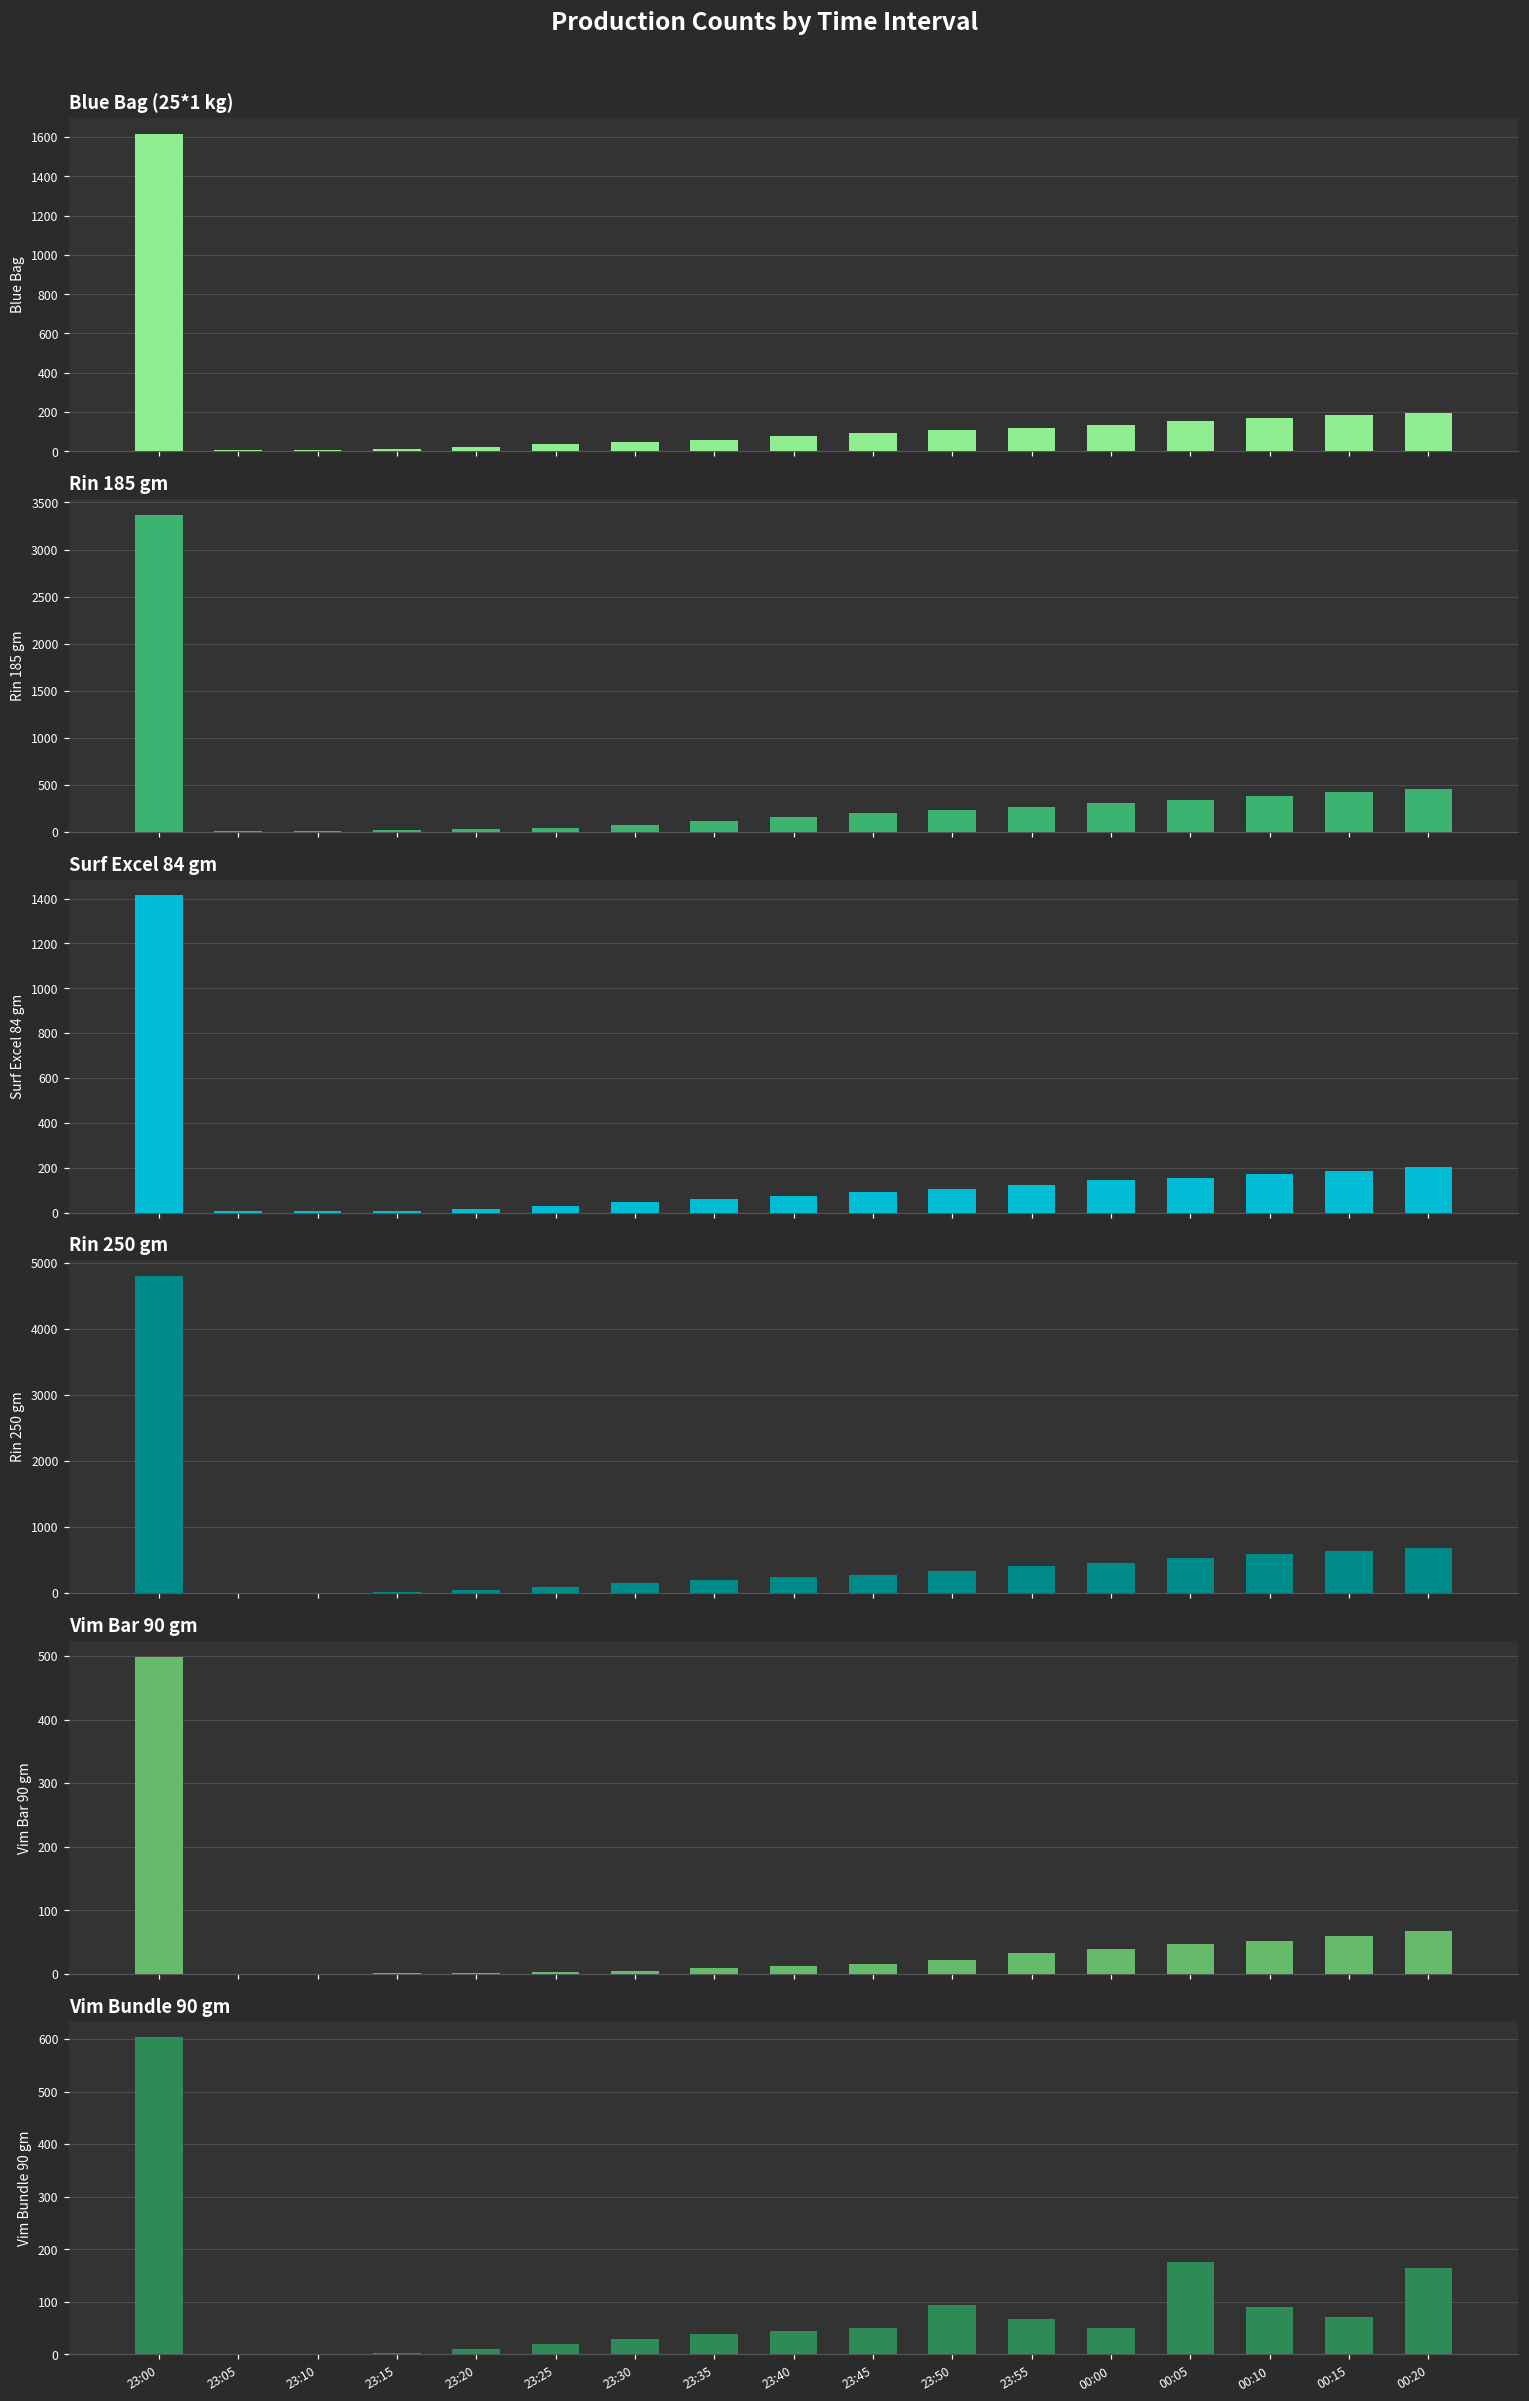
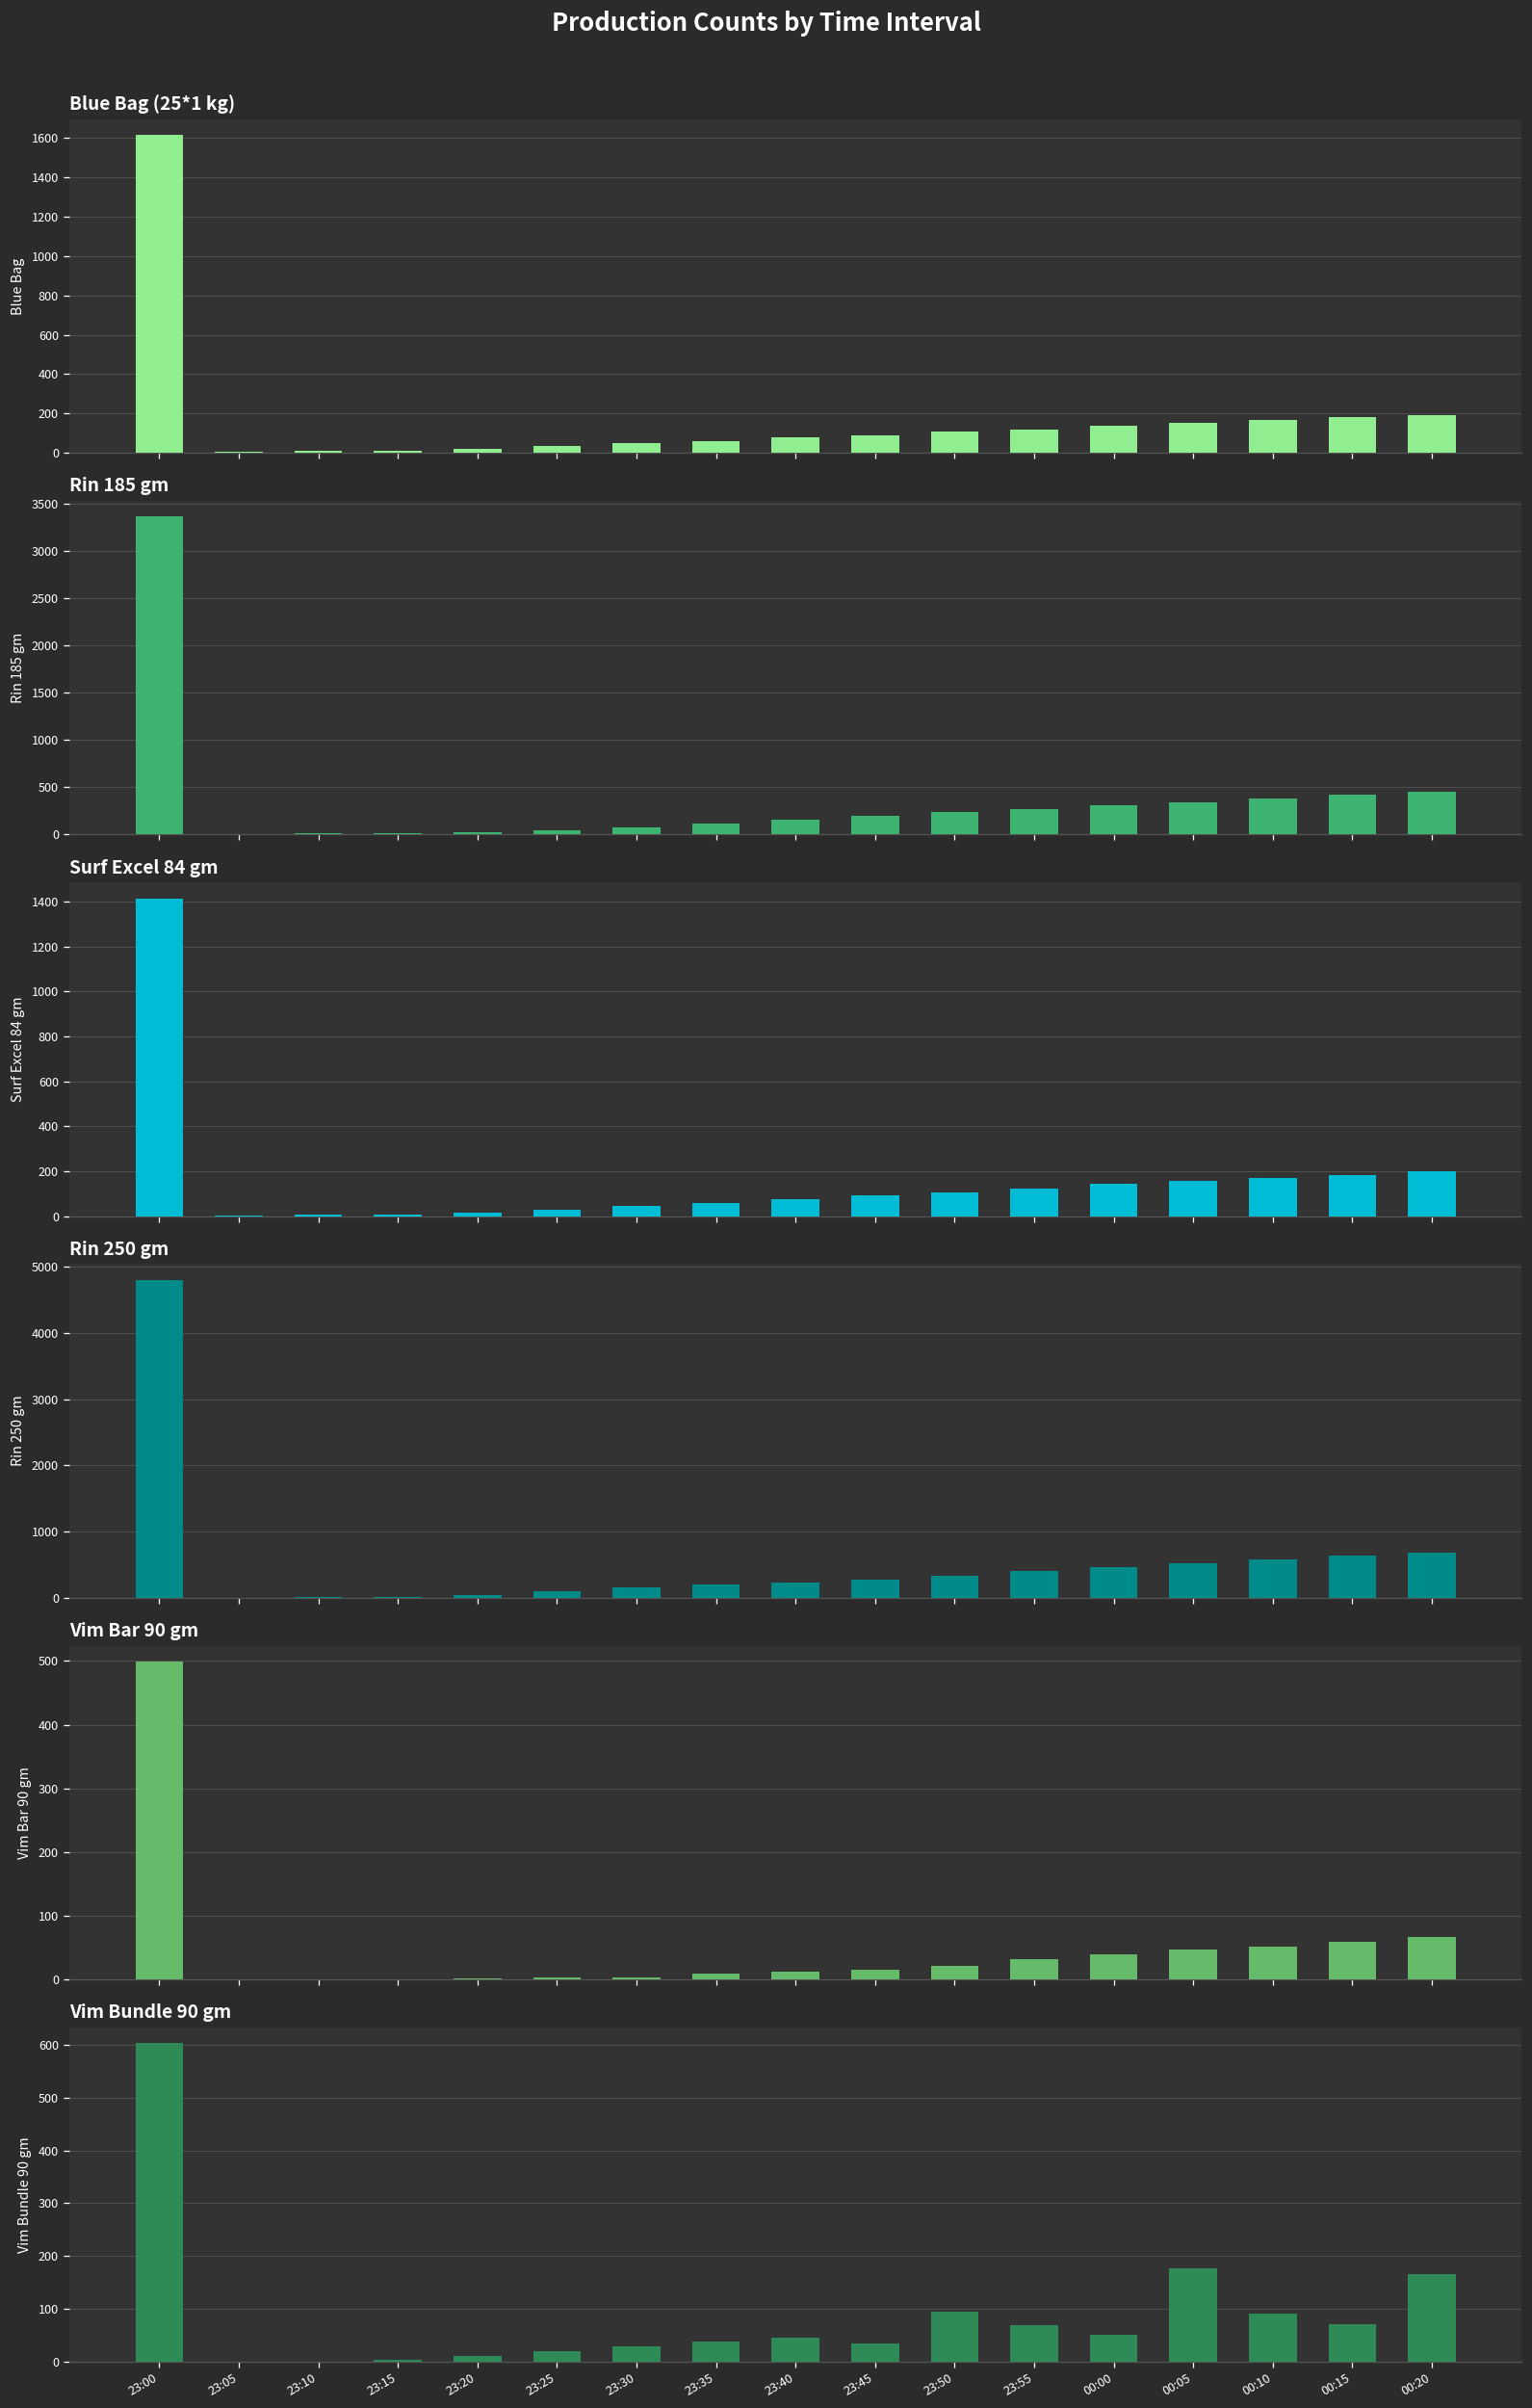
  {
    "Vim Bundle 90 gm": {
      "23:00": 600,
      "23:05": 0,
      "23:10": 0,
      "23:20": 10,
      "23:25": 20,
      "23:30": 30,
      "23:35": 40,
      "23:40": 40,
-     "23:45": 50,
+     "23:45": 30,
      "23:50": 90,
      "23:55": 70,
      "00:00": 50,
      "00:05": 180,
      "00:10": 90,
      "00:15": 70,
      "00:20": 170
    }
  }
